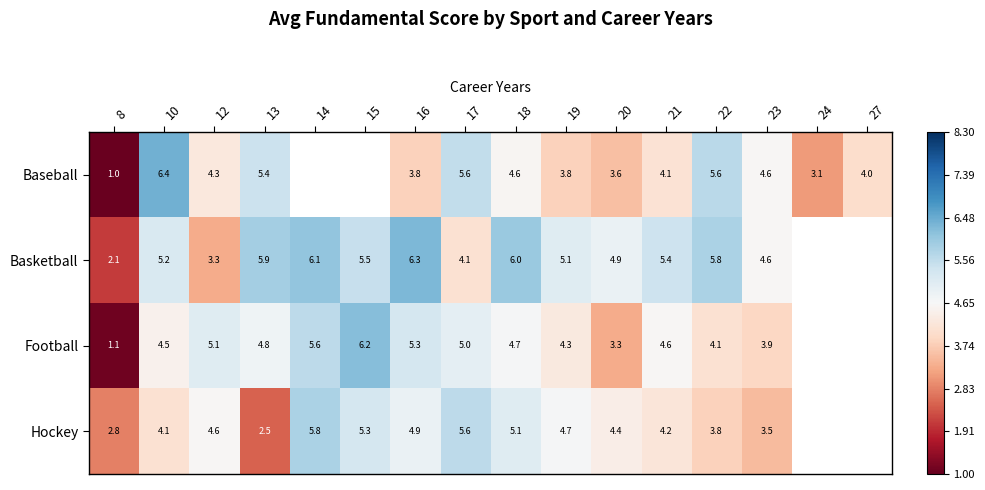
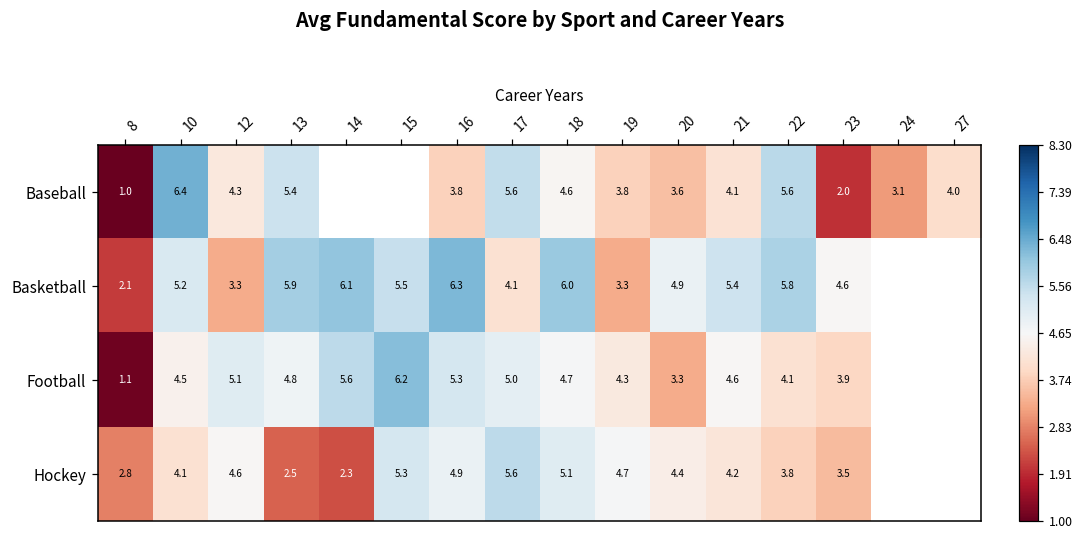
  {
    "Baseball": {
      "8": 1.0,
      "10": 6.4,
      "12": 4.3,
      "13": 5.4,
      "16": 3.8,
      "17": 5.6,
      "18": 4.6,
      "19": 3.8,
      "20": 3.6,
      "21": 4.1,
      "22": 5.6,
-     "23": 4.6,
+     "23": 2.0,
      "24": 3.1,
      "27": 4.0
    },
    "Basketball": {
      "8": 2.1,
      "10": 5.2,
      "12": 3.3,
      "13": 5.9,
      "14": 6.1,
      "15": 5.5,
      "16": 6.3,
      "17": 4.1,
      "18": 6.0,
-     "19": 5.1,
+     "19": 3.3,
      "20": 4.9,
      "21": 5.4,
      "22": 5.8,
      "23": 4.6
    },
    "Football": {
      "8": 1.1,
      "10": 4.5,
      "12": 5.1,
      "13": 4.8,
      "14": 5.6,
      "15": 6.2,
      "16": 5.3,
      "17": 5.0,
      "18": 4.7,
      "19": 4.3,
      "20": 3.3,
      "21": 4.6,
      "22": 4.1,
      "23": 3.9
    },
    "Hockey": {
      "8": 2.8,
      "10": 4.1,
      "12": 4.6,
      "13": 2.5,
-     "14": 5.8,
+     "14": 2.3,
      "15": 5.3,
      "16": 4.9,
      "17": 5.6,
      "18": 5.1,
      "19": 4.7,
      "20": 4.4,
      "21": 4.2,
      "22": 3.8,
      "23": 3.5
    }
  }
